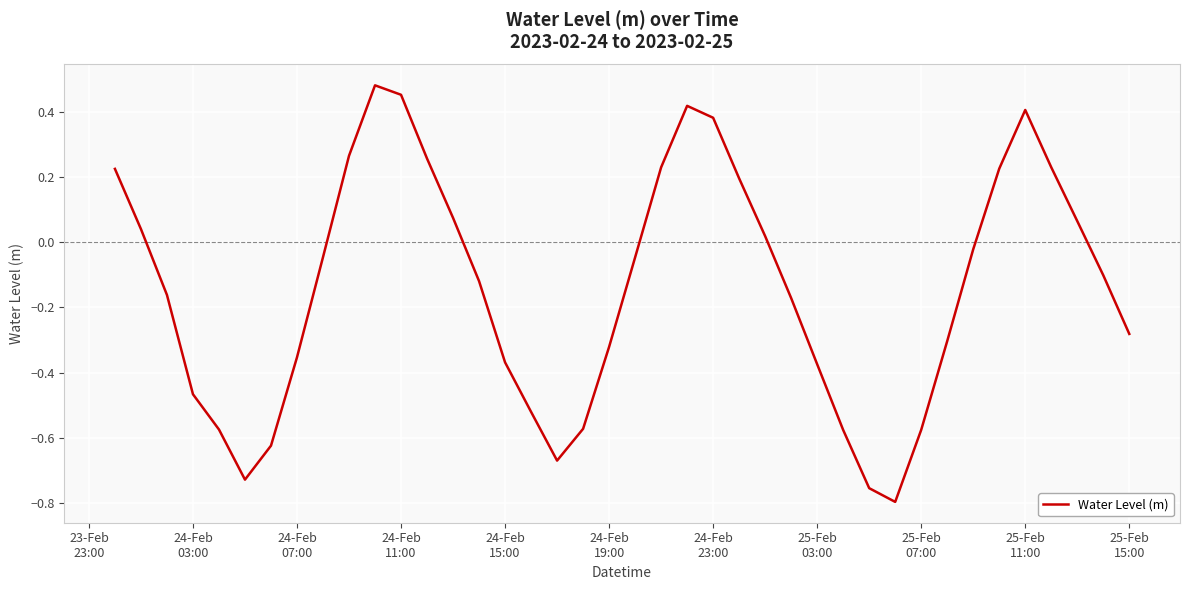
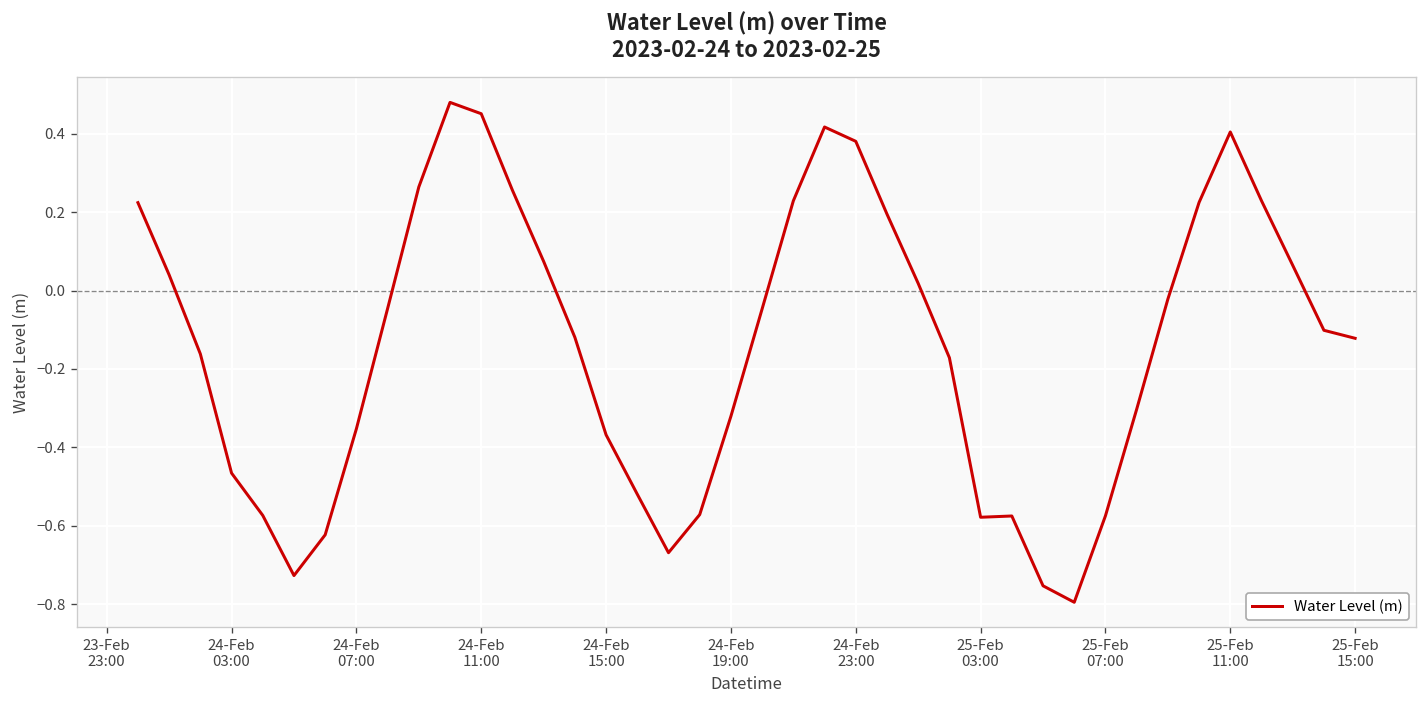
  {
    "24-Feb 03:00": -0.47,
    "24-Feb 07:00": -0.35,
    "24-Feb 11:00": 0.45,
    "24-Feb 15:00": -0.37,
    "24-Feb 19:00": -0.32,
    "24-Feb 23:00": 0.38,
-   "25-Feb 03:00": -0.37,
+   "25-Feb 03:00": -0.58,
    "25-Feb 07:00": -0.57,
    "25-Feb 11:00": 0.40,
-   "25-Feb 15:00": -0.28
+   "25-Feb 15:00": -0.12
  }
